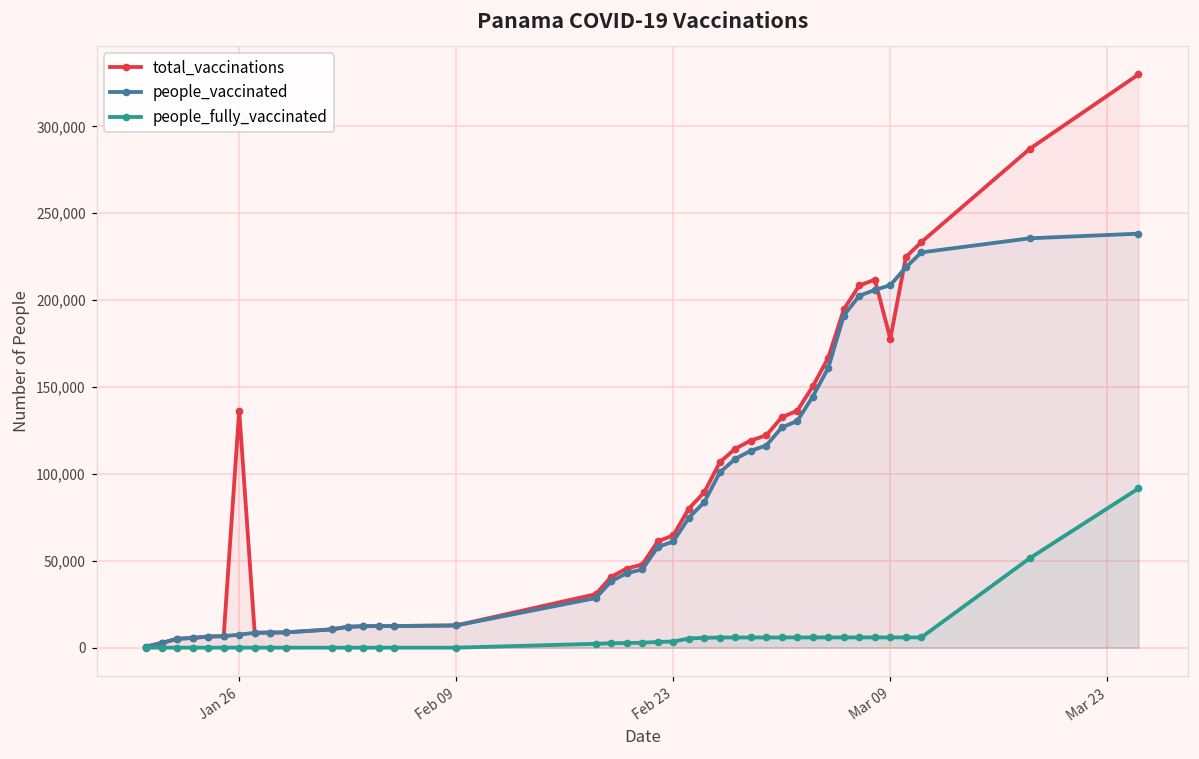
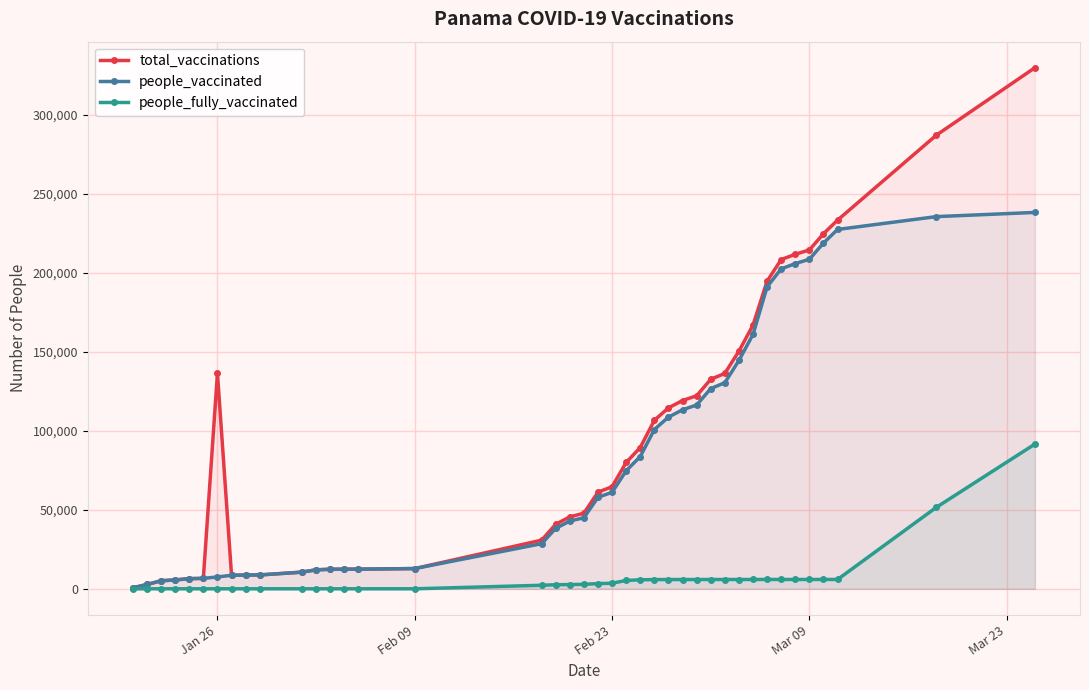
  {
    "total_vaccinations": {
      "Jan 26": "136,000",
      "Feb 23": "65,000",
-     "Mar 09": "178,000"
+     "Mar 09": "214,000"
    }
  }
